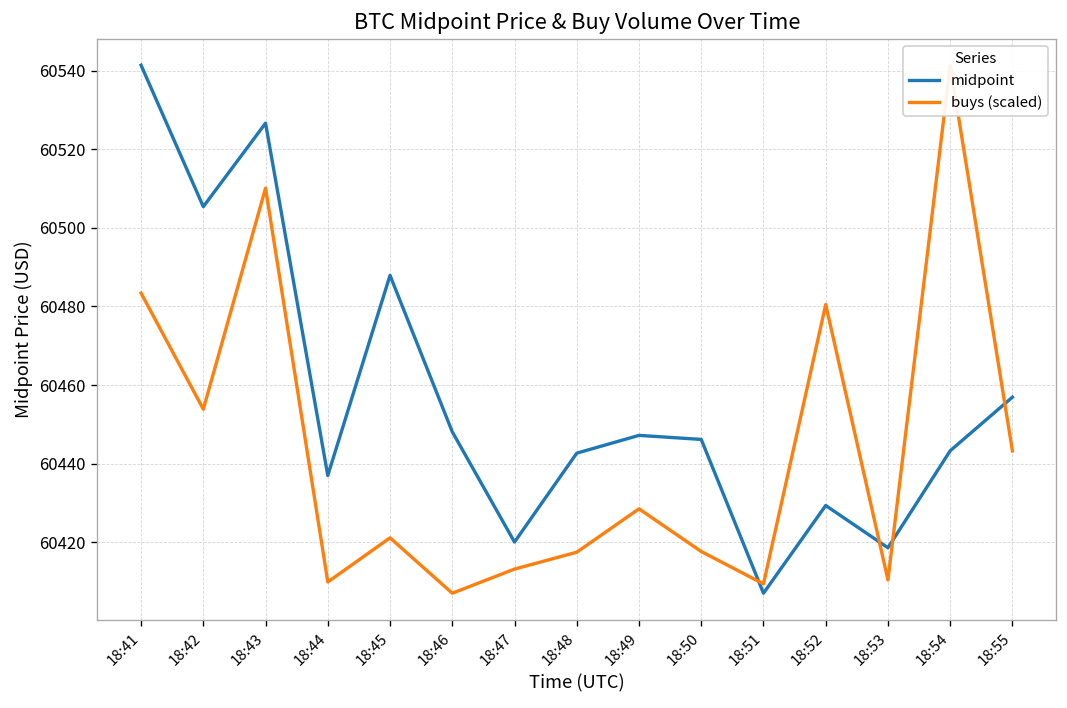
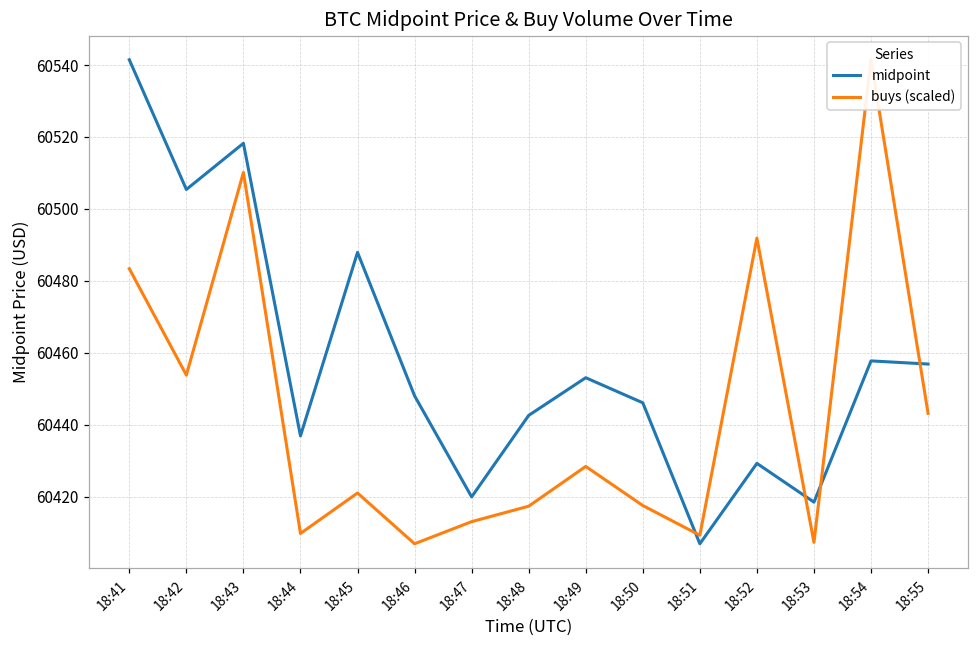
  {
    "midpoint": {
      "18:41": 60541,
      "18:42": 60505,
-     "18:43": 60527,
+     "18:43": 60518,
      "18:44": 60437,
      "18:45": 60488,
      "18:46": 60448,
      "18:47": 60420,
      "18:48": 60443,
-     "18:49": 60447,
+     "18:49": 60453,
      "18:50": 60446,
      "18:51": 60407,
      "18:52": 60429,
      "18:53": 60419,
-     "18:54": 60443,
+     "18:54": 60458,
      "18:55": 60457
    },
    "buys (scaled)": {
      "18:41": 60483,
      "18:42": 60454,
      "18:43": 60510,
      "18:44": 60410,
      "18:45": 60421,
      "18:46": 60407,
      "18:47": 60413,
      "18:48": 60417,
      "18:49": 60428,
      "18:50": 60418,
      "18:51": 60409,
-     "18:52": 60481,
-     "18:53": 60410,
+     "18:52": 60492,
+     "18:53": 60407,
      "18:55": 60443
    }
  }
